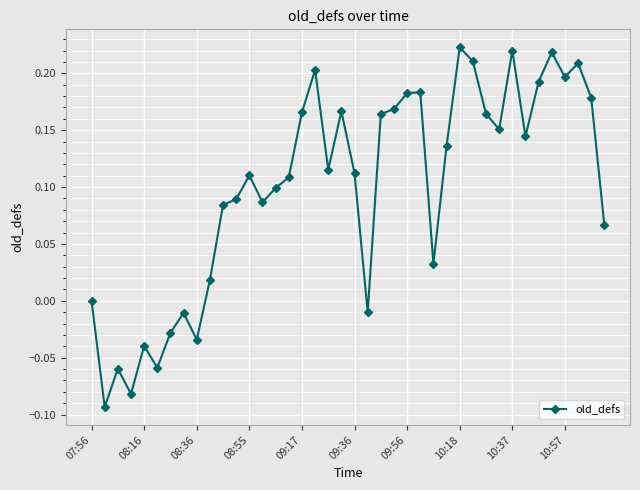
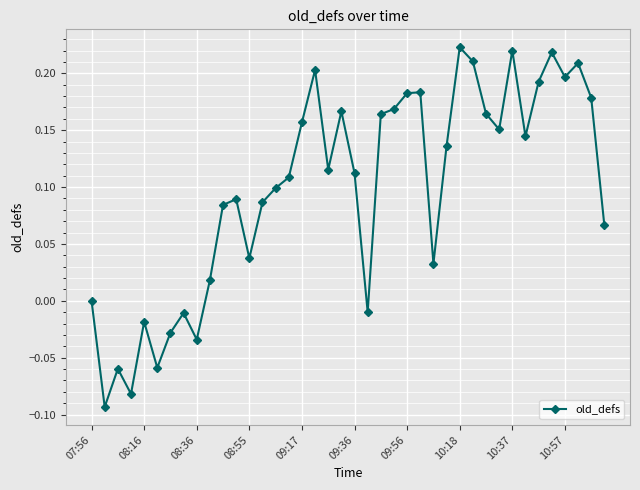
  {
    "07:56": 0.000,
-   "08:16": -0.040,
+   "08:16": -0.019,
    "08:36": -0.034,
-   "08:55": 0.110,
-   "09:17": 0.166,
+   "08:55": 0.037,
+   "09:17": 0.157,
    "09:36": 0.112,
    "09:56": 0.183,
    "10:18": 0.223,
    "10:37": 0.220,
    "10:57": 0.197
  }
